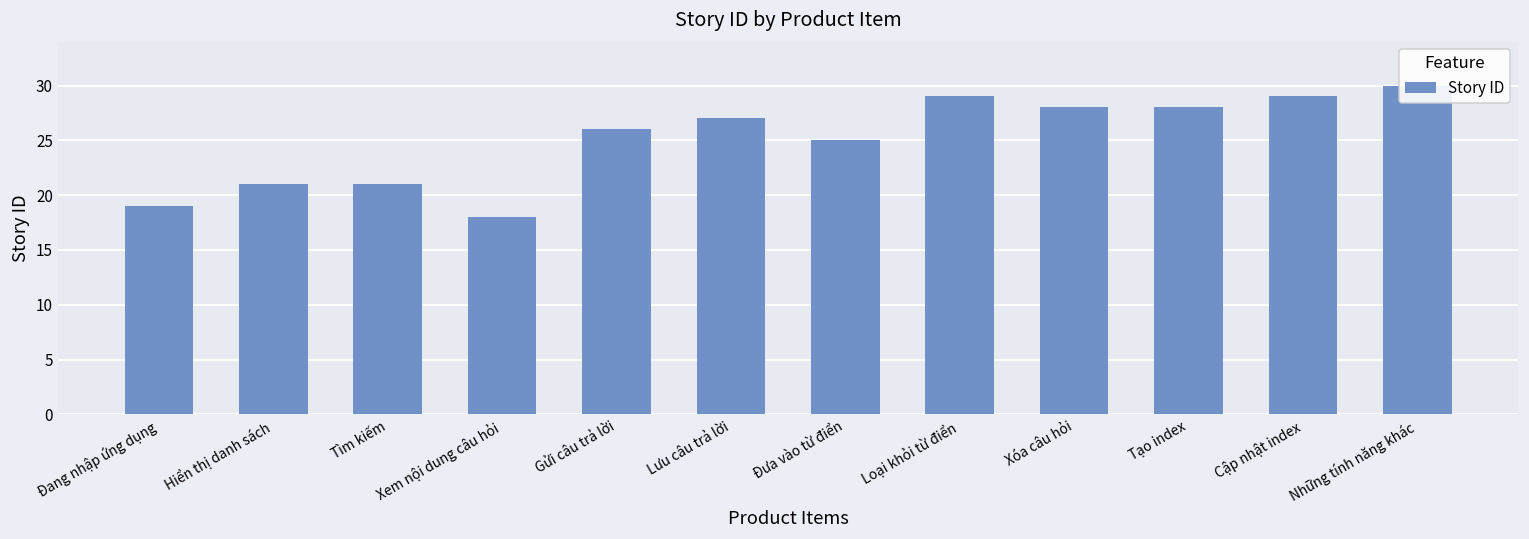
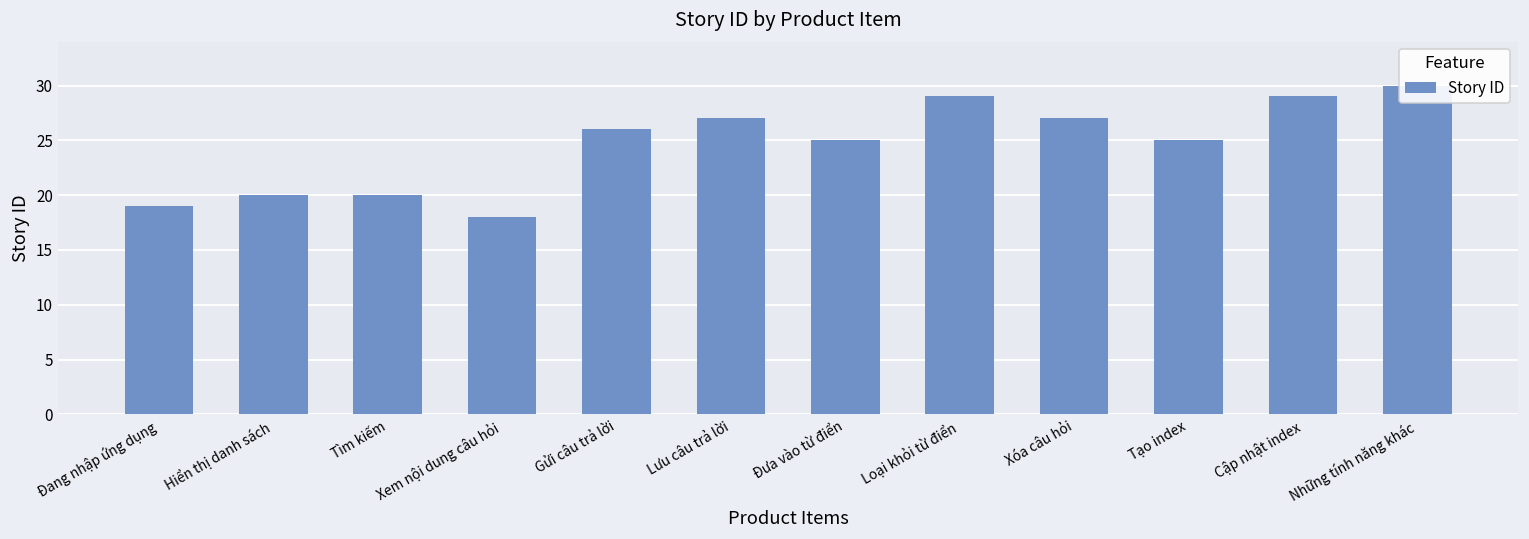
  {
    "Đang nhập ứng dụng": 19,
-   "Hiển thị danh sách": 21,
-   "Tìm kiếm": 21,
+   "Hiển thị danh sách": 20,
+   "Tìm kiếm": 20,
    "Xem nội dung câu hỏi": 18,
    "Gửi câu trả lời": 26,
    "Lưu câu trả lời": 27,
    "Đưa vào từ điển": 25,
    "Loại khỏi từ điển": 29,
-   "Xóa câu hỏi": 28,
-   "Tạo index": 28,
+   "Xóa câu hỏi": 27,
+   "Tạo index": 25,
    "Cập nhật index": 29
  }
